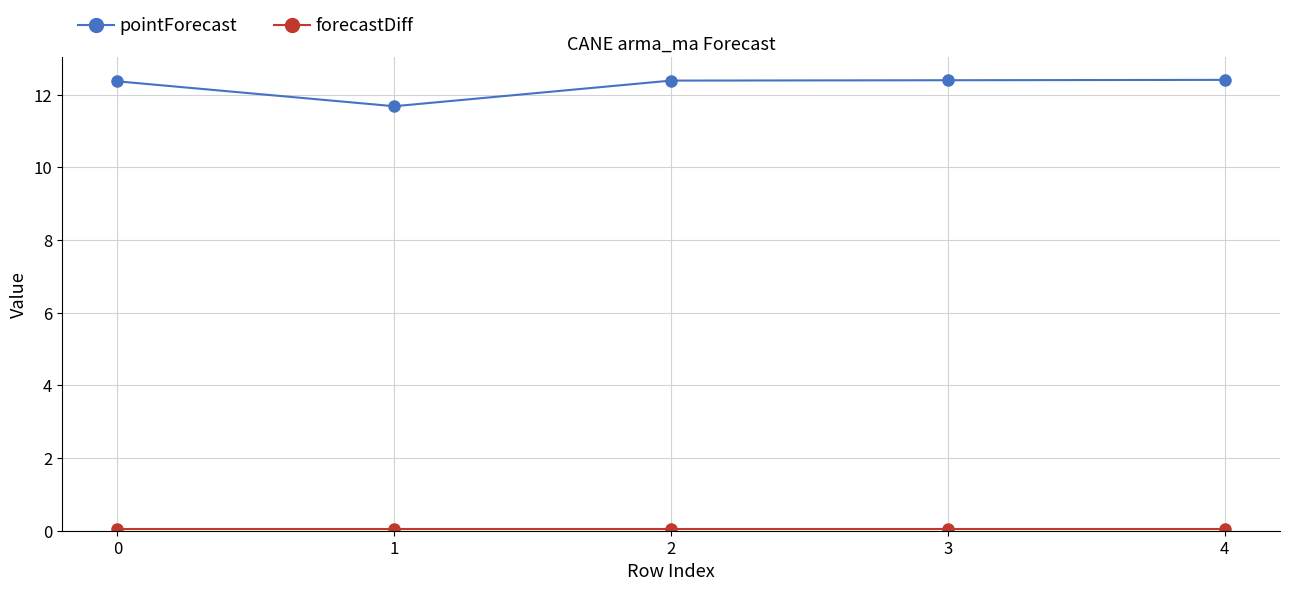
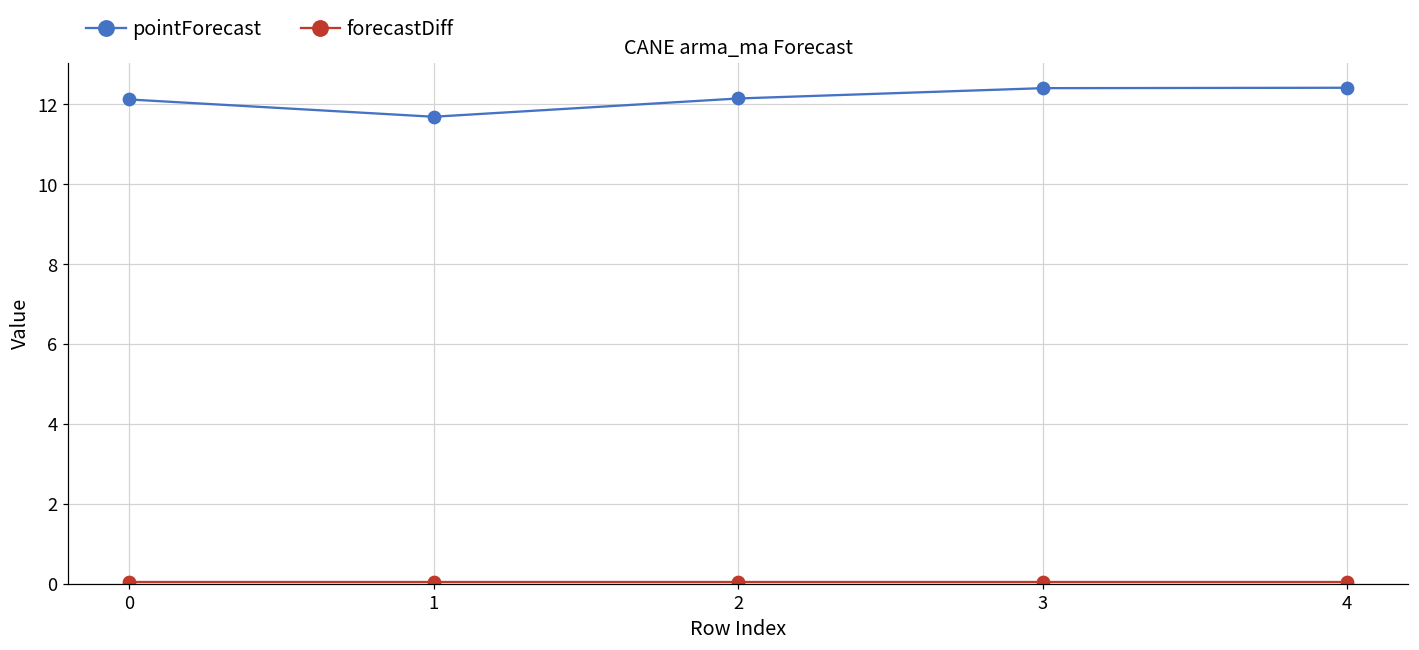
  {
    "pointForecast": {
-     "0": 12.4,
+     "0": 12.1,
      "1": 11.7,
-     "2": 12.4,
+     "2": 12.1,
      "3": 12.4,
      "4": 12.4
    },
    "forecastDiff": {
      "0": 0.0,
      "1": 0.0,
      "2": 0.0,
      "3": 0.0,
      "4": 0.0
    }
  }
